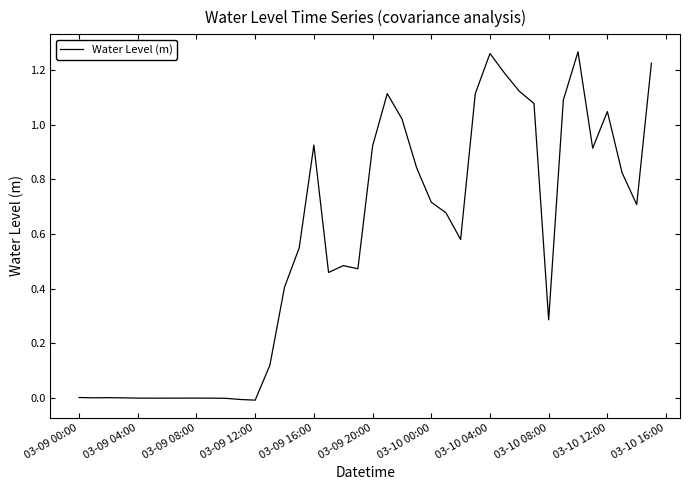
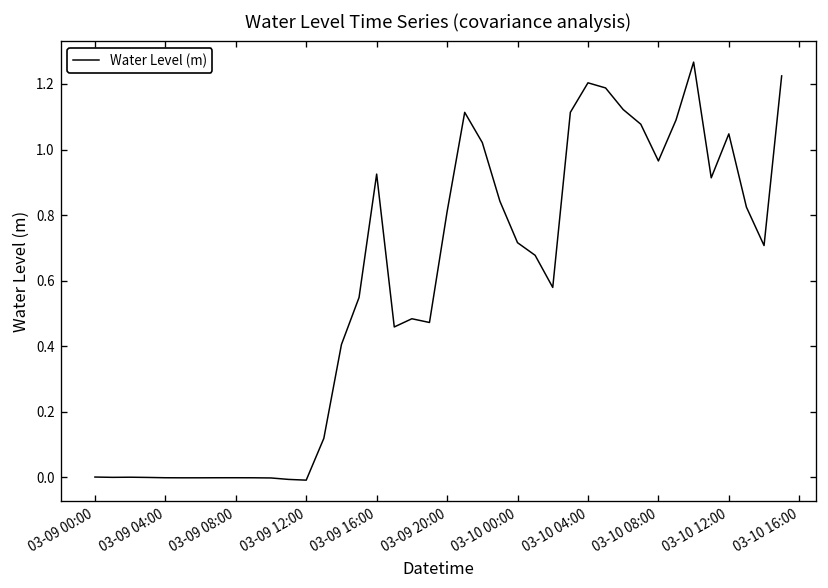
  {
    "03-09 00:00": 0.00,
    "03-09 04:00": 0.00,
    "03-09 08:00": 0.00,
    "03-09 12:00": -0.01,
    "03-09 16:00": 0.93,
-   "03-09 20:00": 0.92,
+   "03-09 20:00": 0.81,
    "03-10 00:00": 0.72,
-   "03-10 04:00": 1.26,
-   "03-10 08:00": 0.29,
+   "03-10 04:00": 1.20,
+   "03-10 08:00": 0.97,
    "03-10 12:00": 1.05
  }
